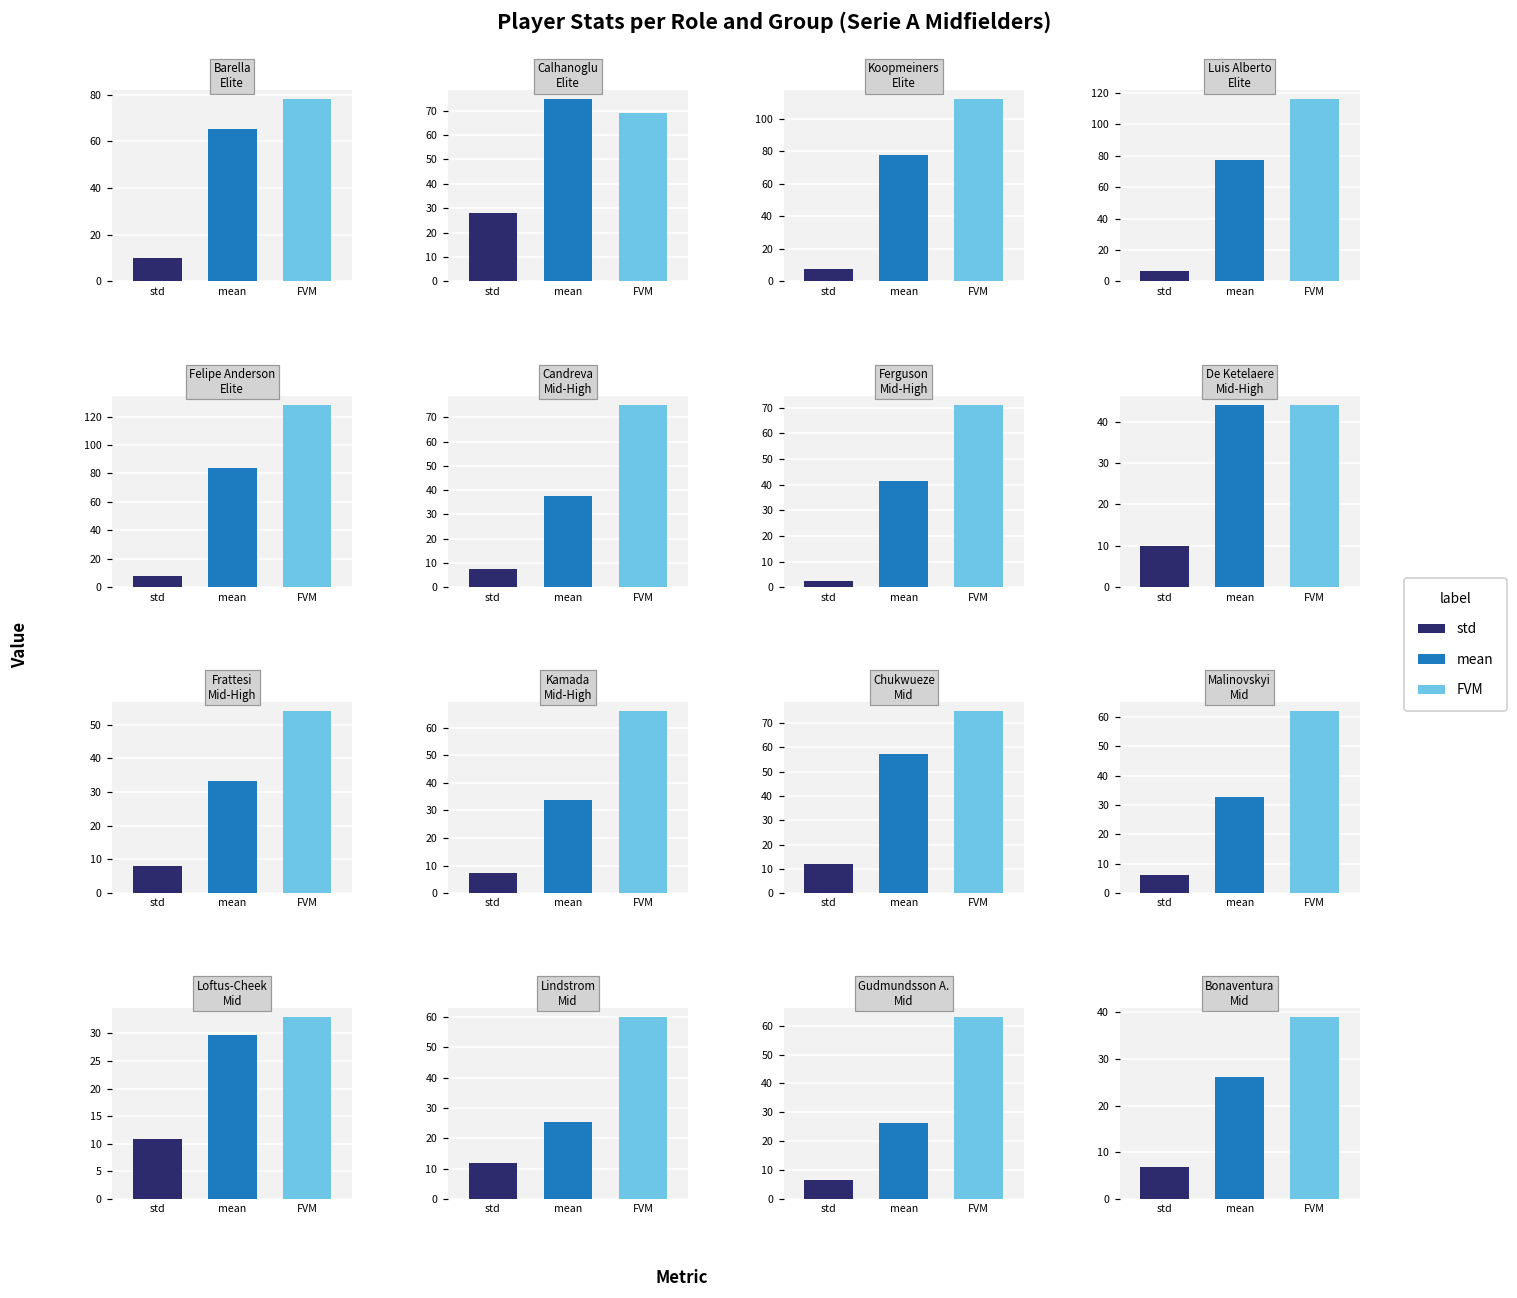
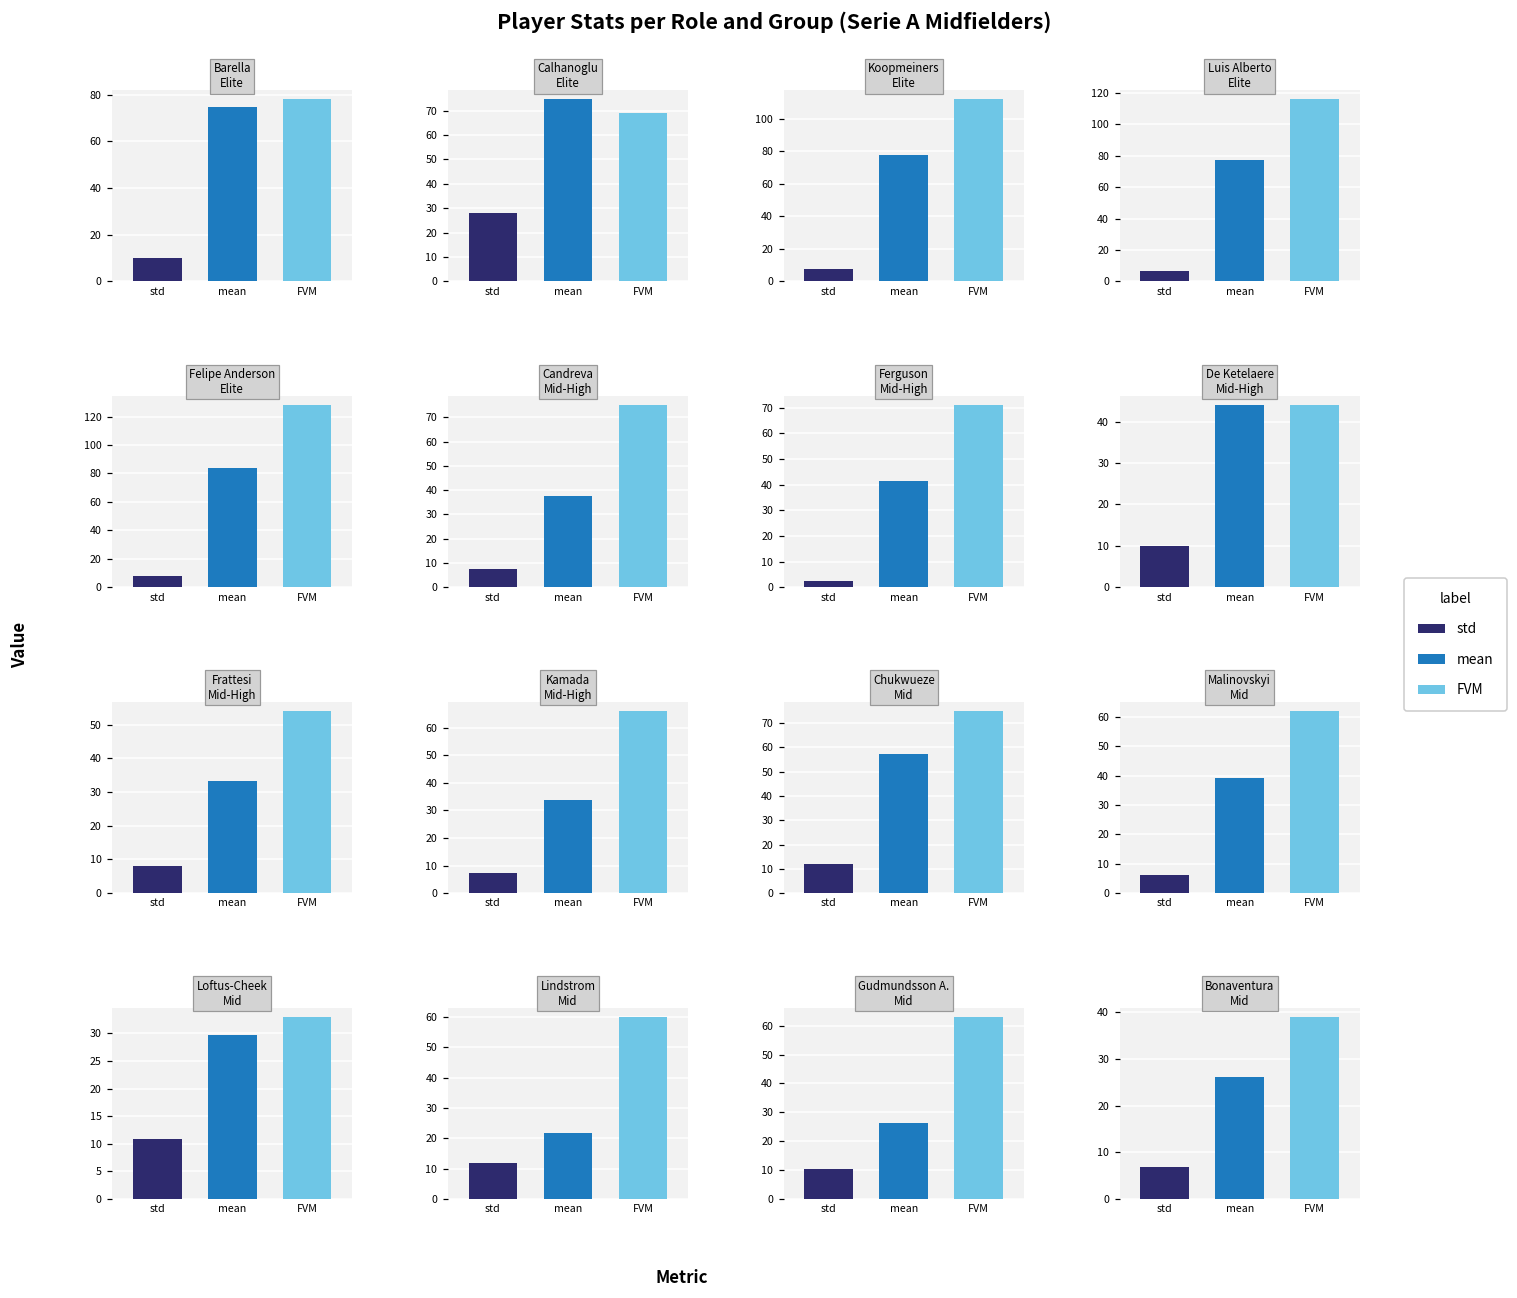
  {
    "Barella Elite": {
      "std": 10,
-     "mean": 65,
+     "mean": 75,
      "FVM": 78
    },
    "Calhanoglu Elite": {
      "std": 28,
      "mean": 75,
      "FVM": 69
    },
    "Koopmeiners Elite": {
      "std": 7,
      "mean": 78,
      "FVM": 112
    },
    "Luis Alberto Elite": {
      "std": 7,
      "mean": 77,
      "FVM": 116
    },
    "Felipe Anderson Elite": {
      "std": 8,
      "mean": 84,
      "FVM": 128
    },
    "Candreva Mid-High": {
      "std": 8,
      "mean": 38,
      "FVM": 75
    },
    "Ferguson Mid-High": {
      "std": 2,
      "mean": 41,
      "FVM": 71
    },
    "De Ketelaere Mid-High": {
      "std": 10,
      "mean": 44,
      "FVM": 44
    },
    "Frattesi Mid-High": {
      "std": 8,
      "mean": 33,
      "FVM": 54
    },
    "Kamada Mid-High": {
      "std": 7,
      "mean": 34,
      "FVM": 66
    },
    "Chukwueze Mid": {
      "std": 12,
      "mean": 57,
      "FVM": 75
    },
    "Malinovskyi Mid": {
      "std": 6,
-     "mean": 33,
+     "mean": 39,
      "FVM": 62
    },
    "Loftus-Cheek Mid": {
      "std": 11,
      "mean": 30,
      "FVM": 33
    },
    "Lindstrom Mid": {
      "std": 12,
-     "mean": 25,
+     "mean": 22,
      "FVM": 60
    },
    "Gudmundsson A. Mid": {
-     "std": 7,
+     "std": 10,
      "mean": 26,
      "FVM": 63
    },
    "Bonaventura Mid": {
      "std": 7,
      "mean": 26,
      "FVM": 39
    }
  }
